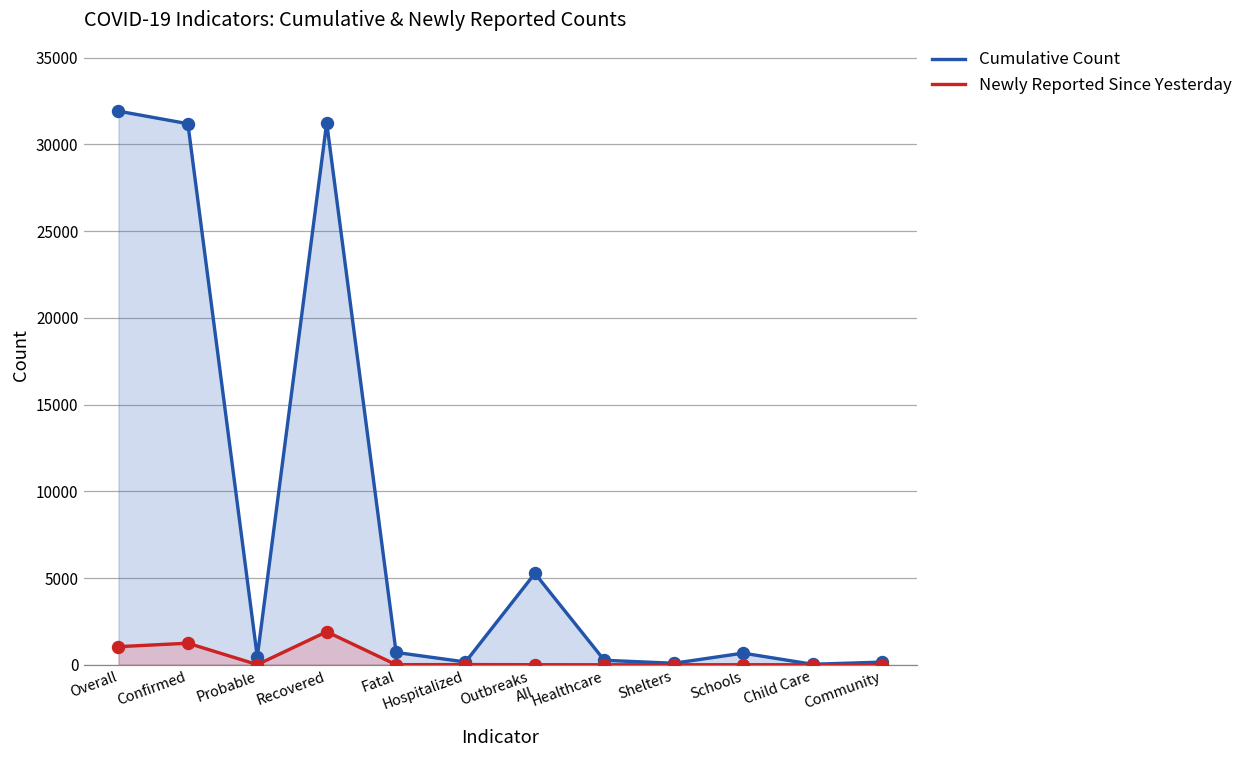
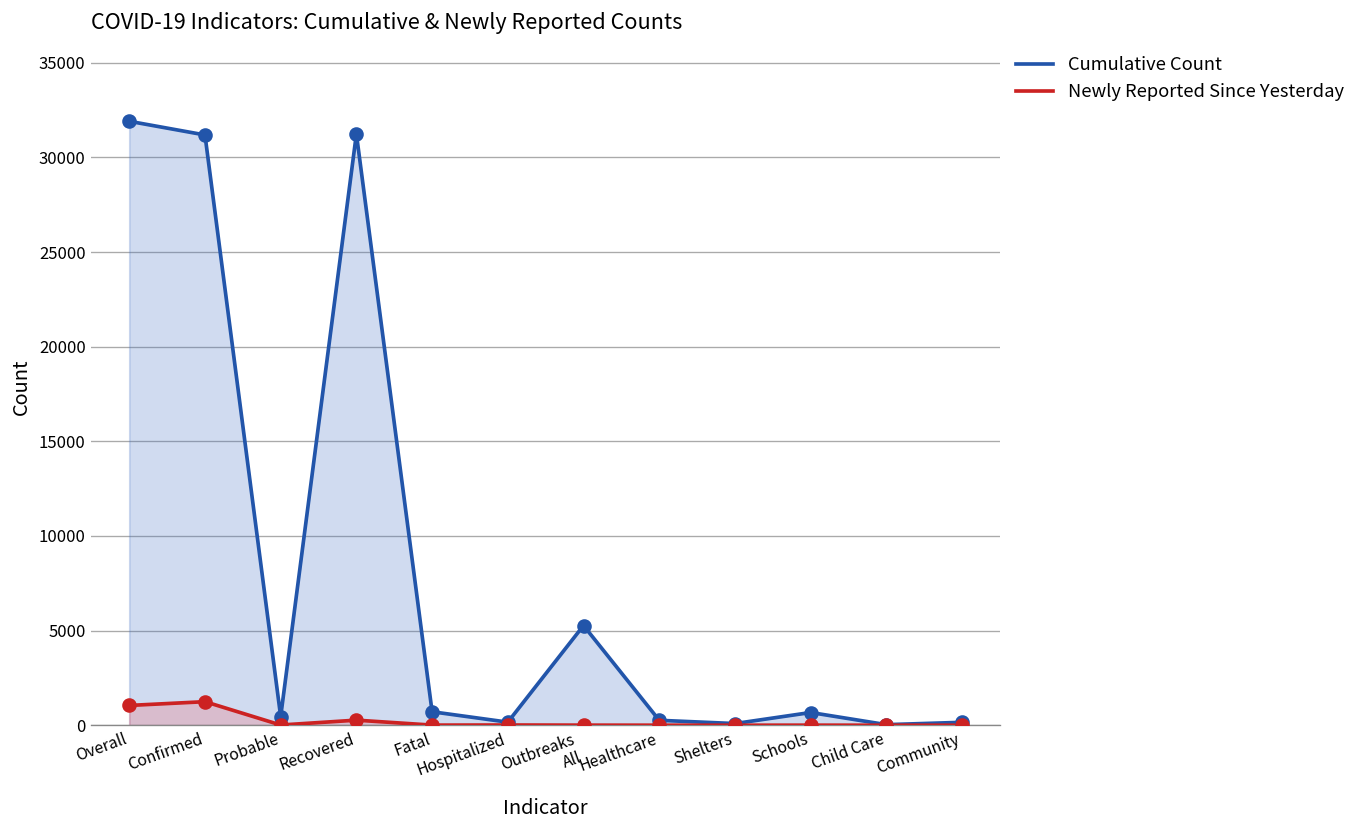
  {
    "Cumulative Count": {
      "Overall": 31900,
      "Confirmed": 31200,
      "Probable": 500,
      "Recovered": 31200,
      "Fatal": 700,
      "Outbreaks All": 5300,
      "Healthcare": 300,
      "Schools": 700
    },
    "Newly Reported Since Yesterday": {
      "Overall": 1000,
      "Confirmed": 1200,
      "Probable": 0,
-     "Recovered": 1900,
+     "Recovered": 300,
      "Fatal": 0,
      "Outbreaks All": 0,
      "Healthcare": 0,
      "Schools": 0
    }
  }
